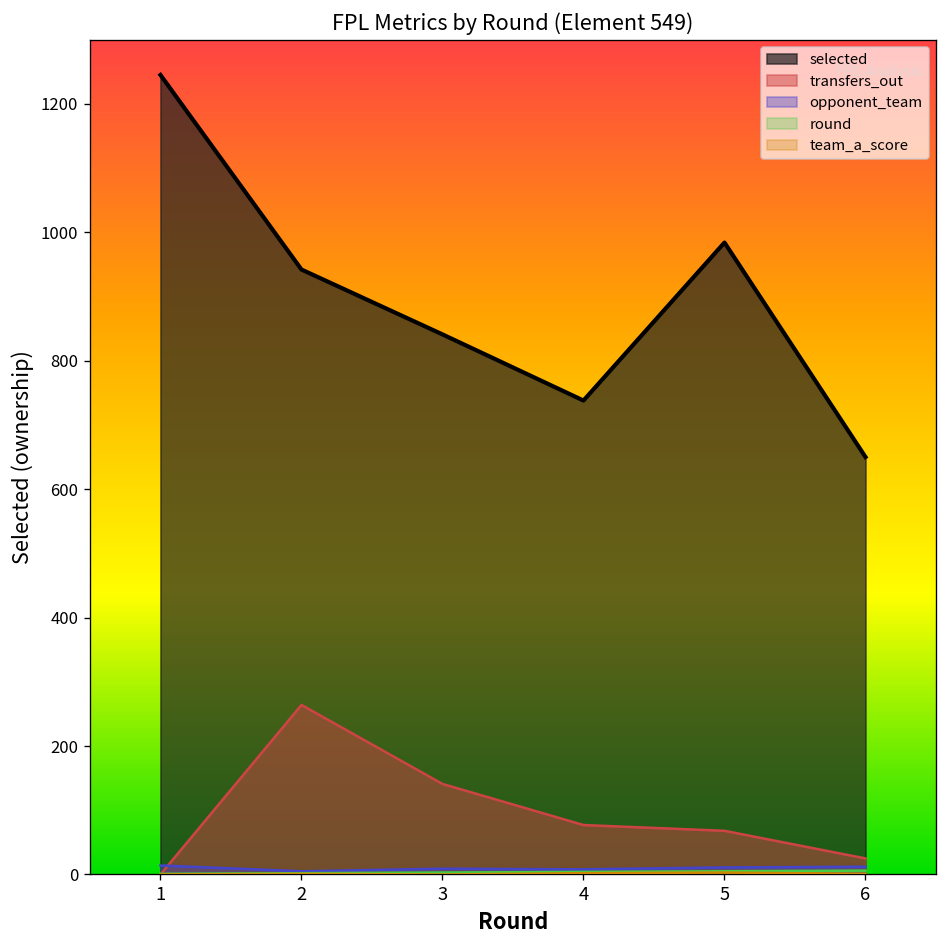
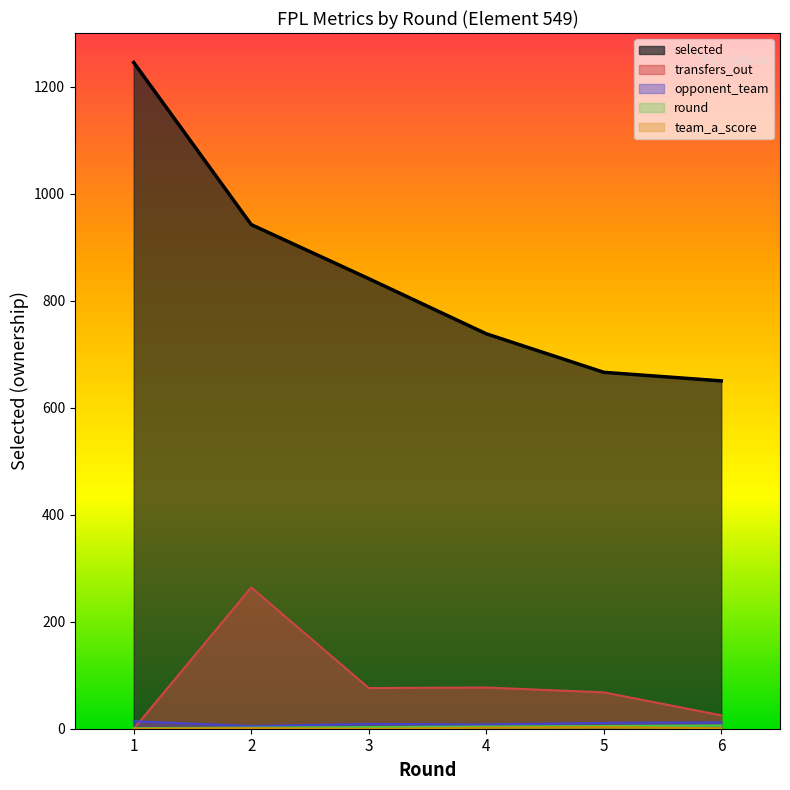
  {
    "selected": {
      "1": 1250,
      "2": 940,
      "3": 840,
      "4": 740,
-     "5": 980,
+     "5": 670,
      "6": 650
    },
    "transfers_out": {
      "2": 260,
-     "3": 140,
+     "3": 80,
      "4": 80,
      "5": 70,
      "6": 30
    },
    "opponent_team": {
      "1": 10,
      "3": 10,
      "5": 10,
      "6": 10
    },
    "round": {
      "6": 10
    },
    "team_a_score": {
      "6": 0
    }
  }
